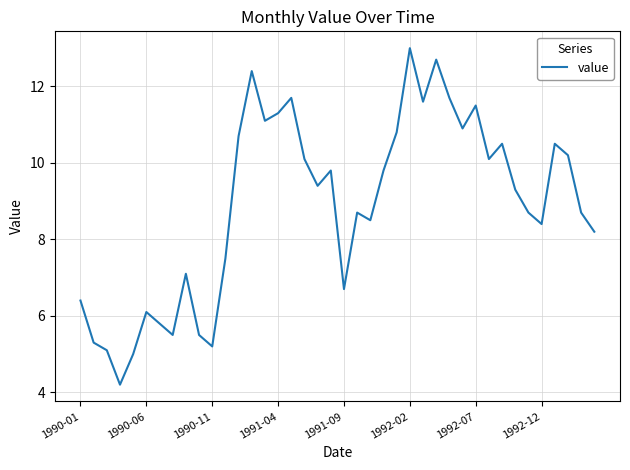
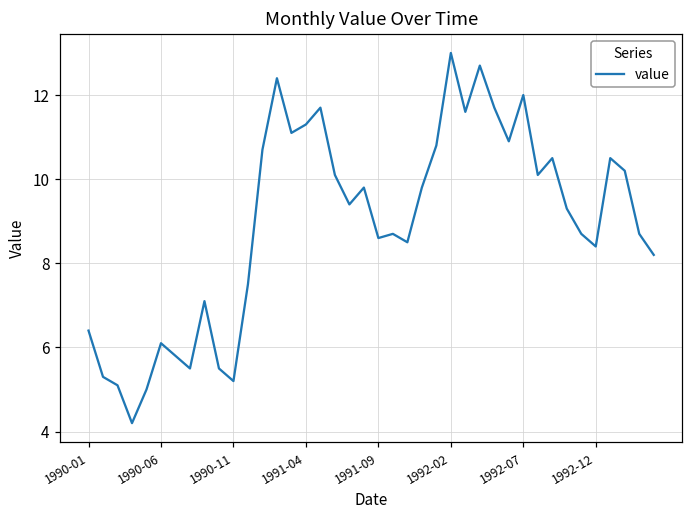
  {
    "1990-01": 6.4,
    "1990-06": 6.1,
    "1990-11": 5.2,
    "1991-04": 11.3,
-   "1991-09": 6.7,
+   "1991-09": 8.6,
    "1992-02": 13.0,
-   "1992-07": 11.5,
+   "1992-07": 12.0,
    "1992-12": 8.4
  }
